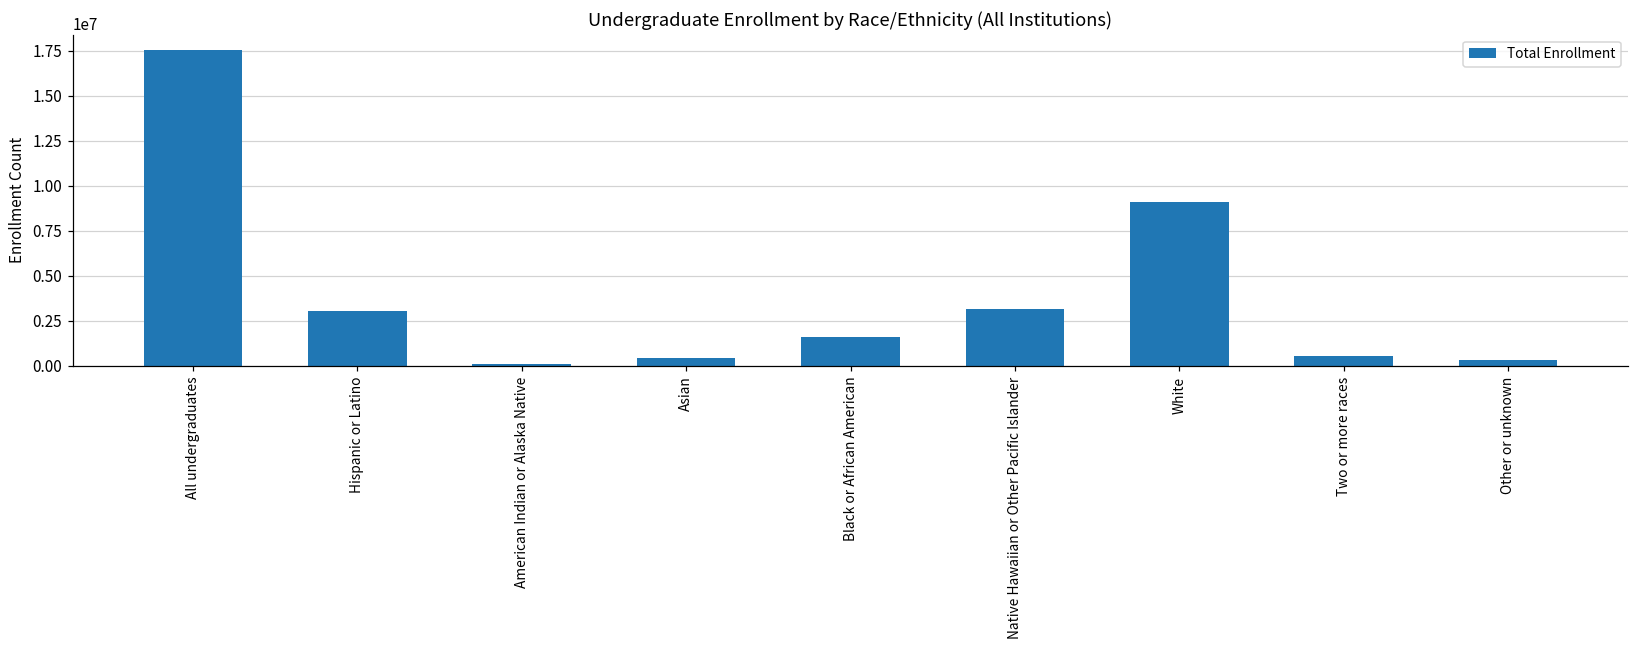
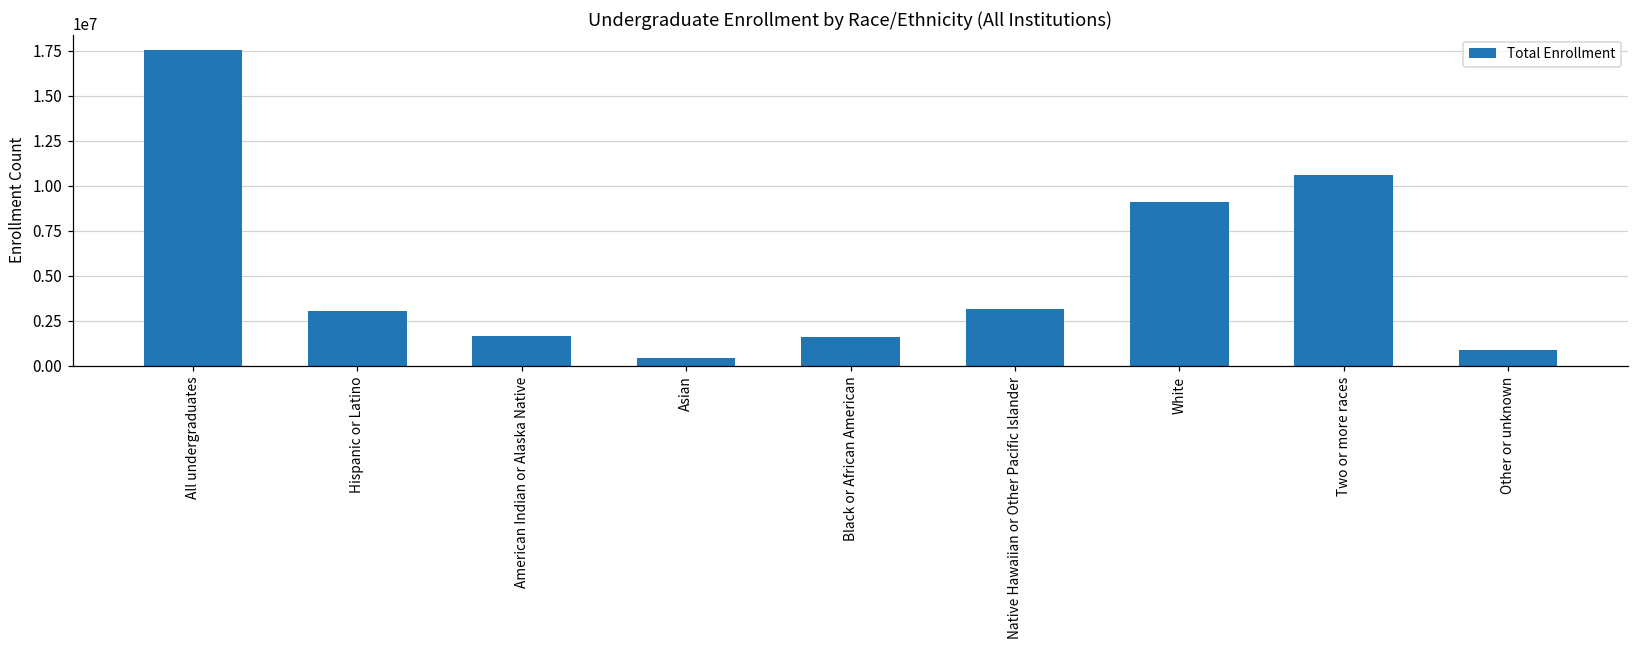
  {
    "All undergraduates": 17500000,
    "Hispanic or Latino": 3000000,
-   "American Indian or Alaska Native": 100000,
+   "American Indian or Alaska Native": 1700000,
    "Asian": 400000,
    "Black or African American": 1600000,
    "Native Hawaiian or Other Pacific Islander": 3200000,
    "White": 9100000,
-   "Two or more races": 500000,
-   "Other or unknown": 300000
+   "Two or more races": 10600000,
+   "Other or unknown": 900000
  }
